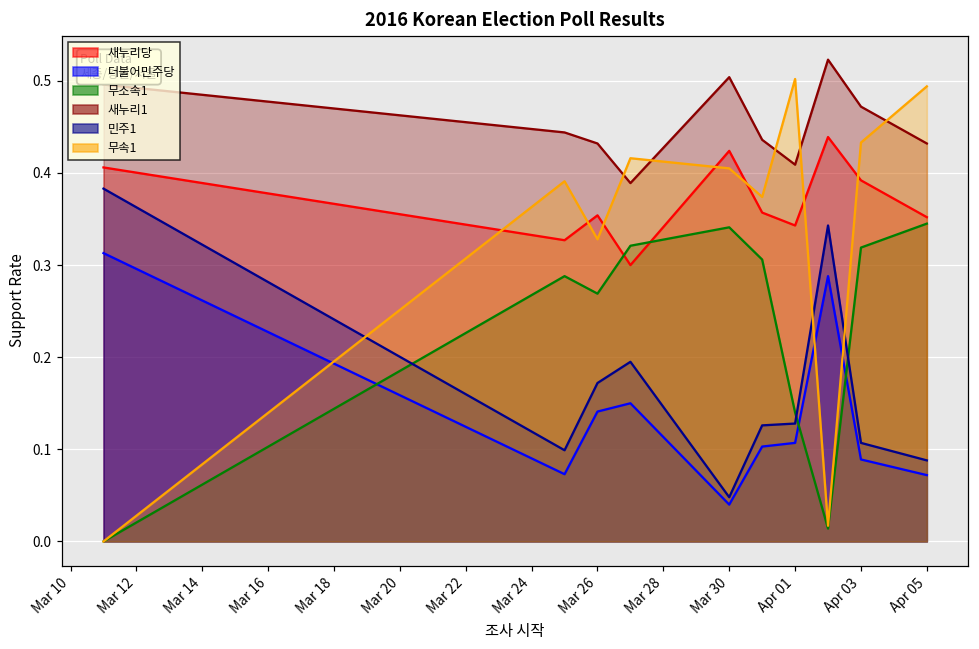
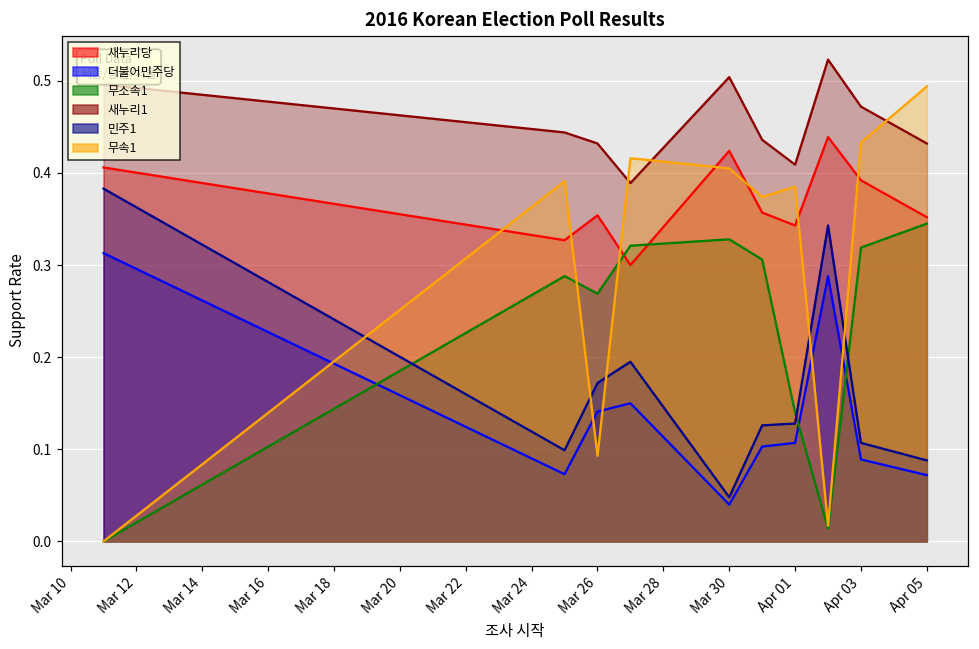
  {
    "무소속1": {
      "Mar 26": 0.27,
-     "Mar 30": 0.34,
+     "Mar 30": 0.33,
      "Apr 01": 0.14,
      "Apr 03": 0.32,
      "Apr 05": 0.35
    },
    "무속1": {
-     "Mar 26": 0.33,
+     "Mar 26": 0.09,
      "Mar 30": 0.41,
-     "Apr 01": 0.50,
+     "Apr 01": 0.39,
      "Apr 03": 0.43,
      "Apr 05": 0.49
    }
  }
